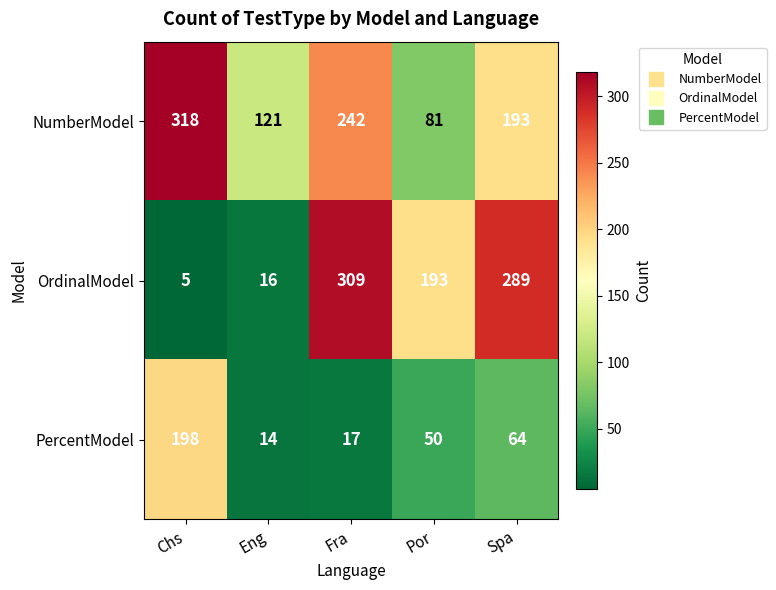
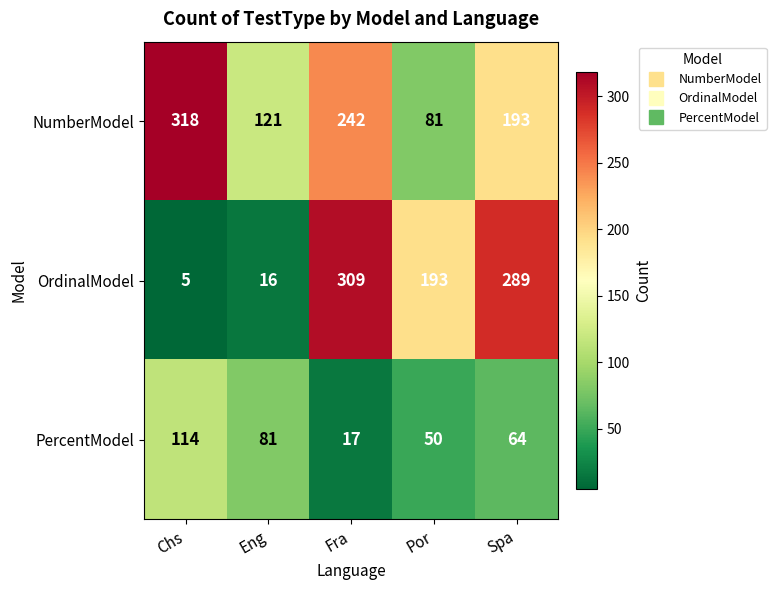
  {
    "NumberModel": {
      "Chs": 318,
      "Eng": 121,
      "Fra": 242,
      "Por": 81,
      "Spa": 193
    },
    "OrdinalModel": {
      "Chs": 5,
      "Eng": 16,
      "Fra": 309,
      "Por": 193,
      "Spa": 289
    },
    "PercentModel": {
-     "Chs": 198,
-     "Eng": 14,
+     "Chs": 114,
+     "Eng": 81,
      "Fra": 17,
      "Por": 50,
      "Spa": 64
    }
  }
